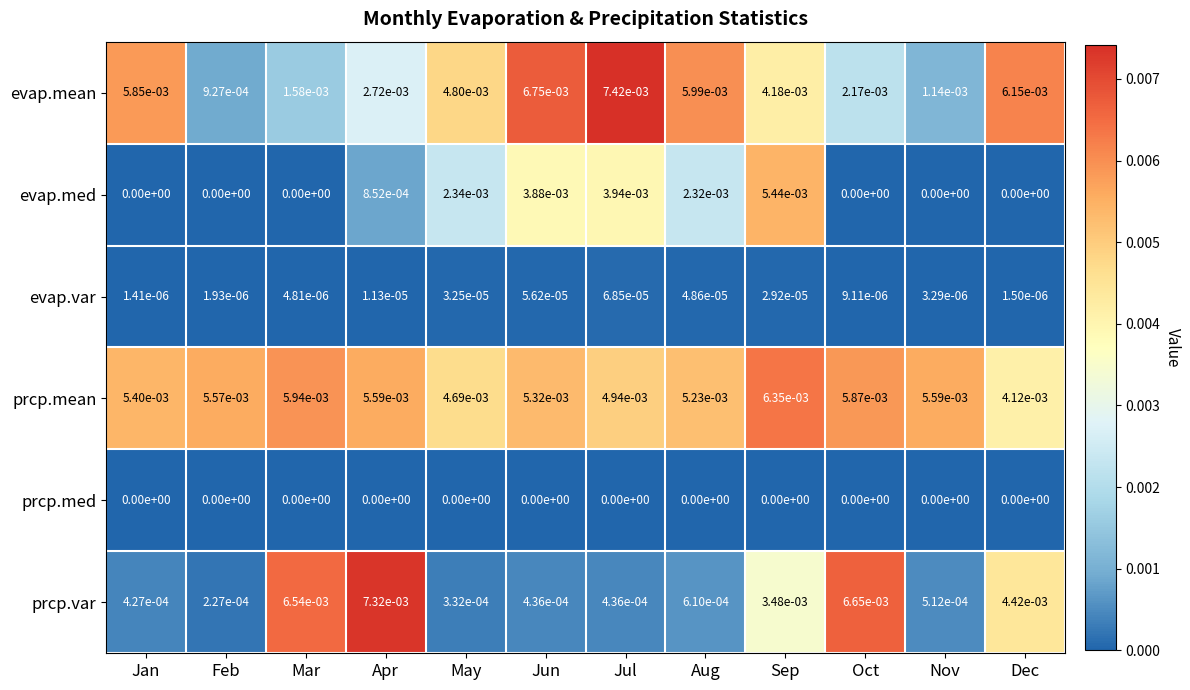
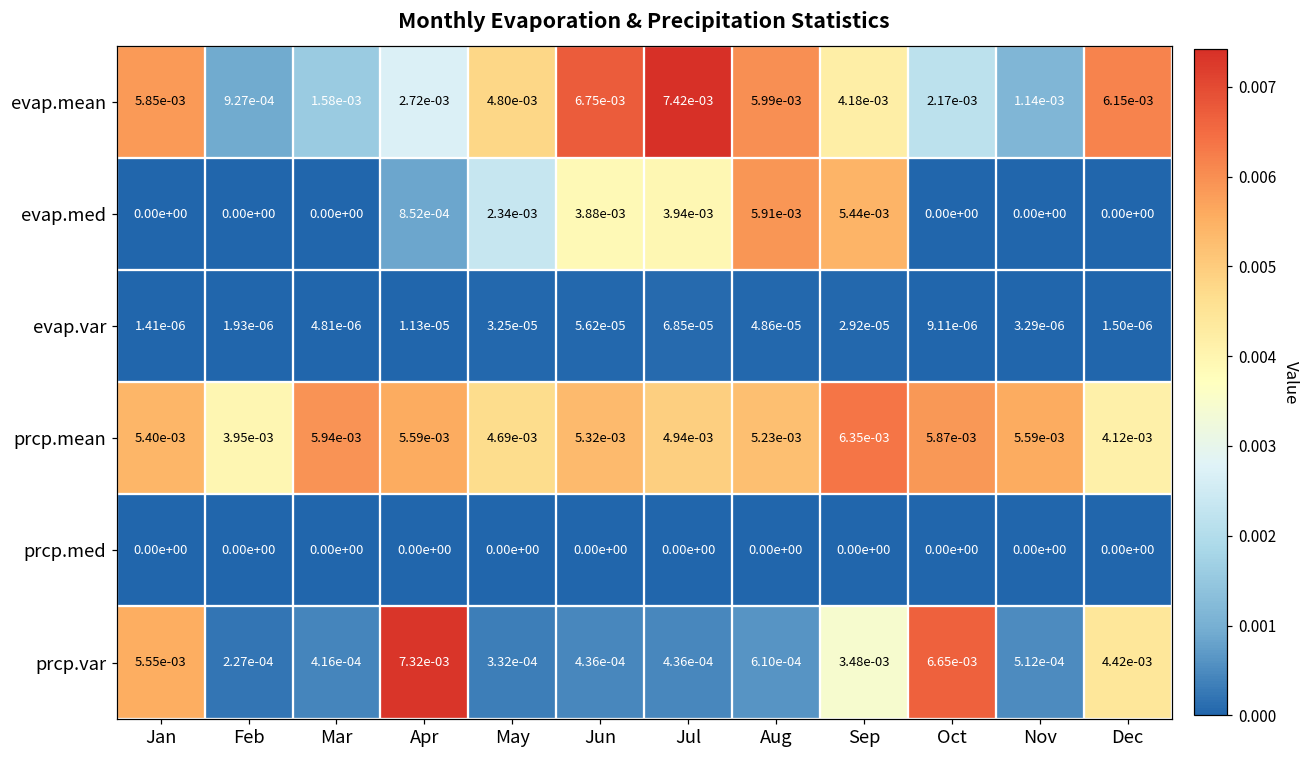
  {
    "evap.mean": {
      "Jan": "5.85e-03",
      "Feb": "9.27e-04",
      "Mar": "1.58e-03",
      "Apr": "2.72e-03",
      "May": "4.80e-03",
      "Jun": "6.75e-03",
      "Jul": "7.42e-03",
      "Aug": "5.99e-03",
      "Sep": "4.18e-03",
      "Oct": "2.17e-03",
      "Nov": "1.14e-03",
      "Dec": "6.15e-03"
    },
    "evap.med": {
      "Jan": "0.00e+00",
      "Feb": "0.00e+00",
      "Mar": "0.00e+00",
      "Apr": "8.52e-04",
      "May": "2.34e-03",
      "Jun": "3.88e-03",
      "Jul": "3.94e-03",
-     "Aug": "2.32e-03",
+     "Aug": "5.91e-03",
      "Sep": "5.44e-03",
      "Oct": "0.00e+00",
      "Nov": "0.00e+00",
      "Dec": "0.00e+00"
    },
    "evap.var": {
      "Jan": "1.41e-06",
      "Feb": "1.93e-06",
      "Mar": "4.81e-06",
      "Apr": "1.13e-05",
      "May": "3.25e-05",
      "Jun": "5.62e-05",
      "Jul": "6.85e-05",
      "Aug": "4.86e-05",
      "Sep": "2.92e-05",
      "Oct": "9.11e-06",
      "Nov": "3.29e-06",
      "Dec": "1.50e-06"
    },
    "prcp.mean": {
      "Jan": "5.40e-03",
-     "Feb": "5.57e-03",
+     "Feb": "3.95e-03",
      "Mar": "5.94e-03",
      "Apr": "5.59e-03",
      "May": "4.69e-03",
      "Jun": "5.32e-03",
      "Jul": "4.94e-03",
      "Aug": "5.23e-03",
      "Sep": "6.35e-03",
      "Oct": "5.87e-03",
      "Nov": "5.59e-03",
      "Dec": "4.12e-03"
    },
    "prcp.med": {
      "Jan": "0.00e+00",
      "Feb": "0.00e+00",
      "Mar": "0.00e+00",
      "Apr": "0.00e+00",
      "May": "0.00e+00",
      "Jun": "0.00e+00",
      "Jul": "0.00e+00",
      "Aug": "0.00e+00",
      "Sep": "0.00e+00",
      "Oct": "0.00e+00",
      "Nov": "0.00e+00",
      "Dec": "0.00e+00"
    },
    "prcp.var": {
-     "Jan": "4.27e-04",
+     "Jan": "5.55e-03",
      "Feb": "2.27e-04",
-     "Mar": "6.54e-03",
+     "Mar": "4.16e-04",
      "Apr": "7.32e-03",
      "May": "3.32e-04",
      "Jun": "4.36e-04",
      "Jul": "4.36e-04",
      "Aug": "6.10e-04",
      "Sep": "3.48e-03",
      "Oct": "6.65e-03",
      "Nov": "5.12e-04",
      "Dec": "4.42e-03"
    }
  }
